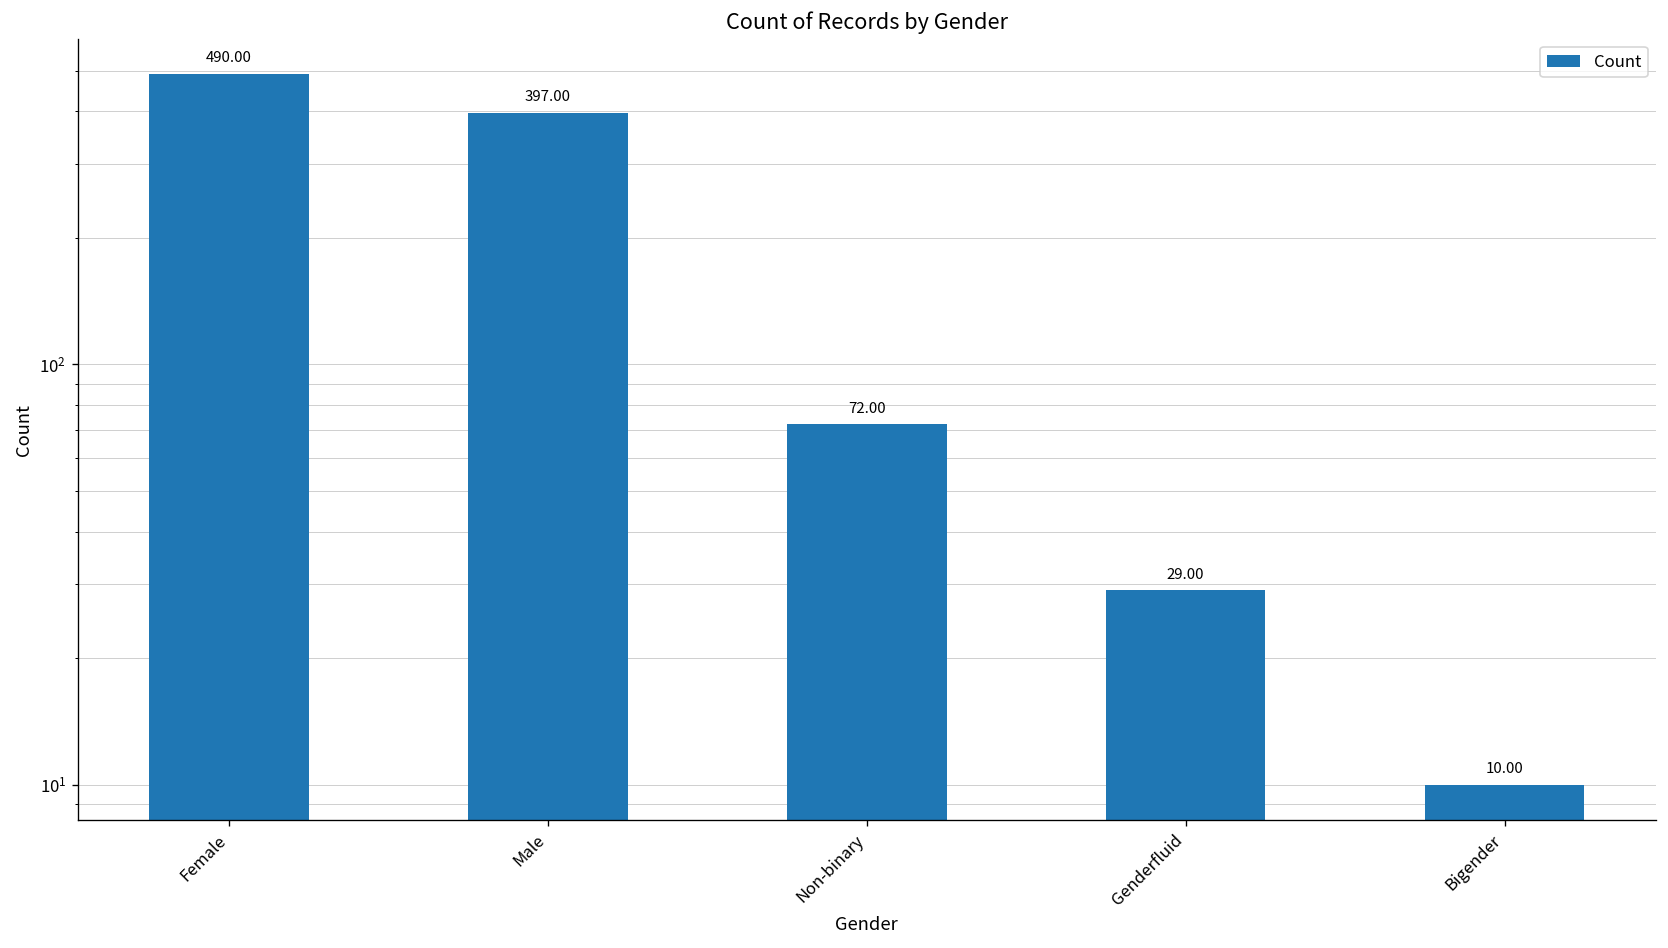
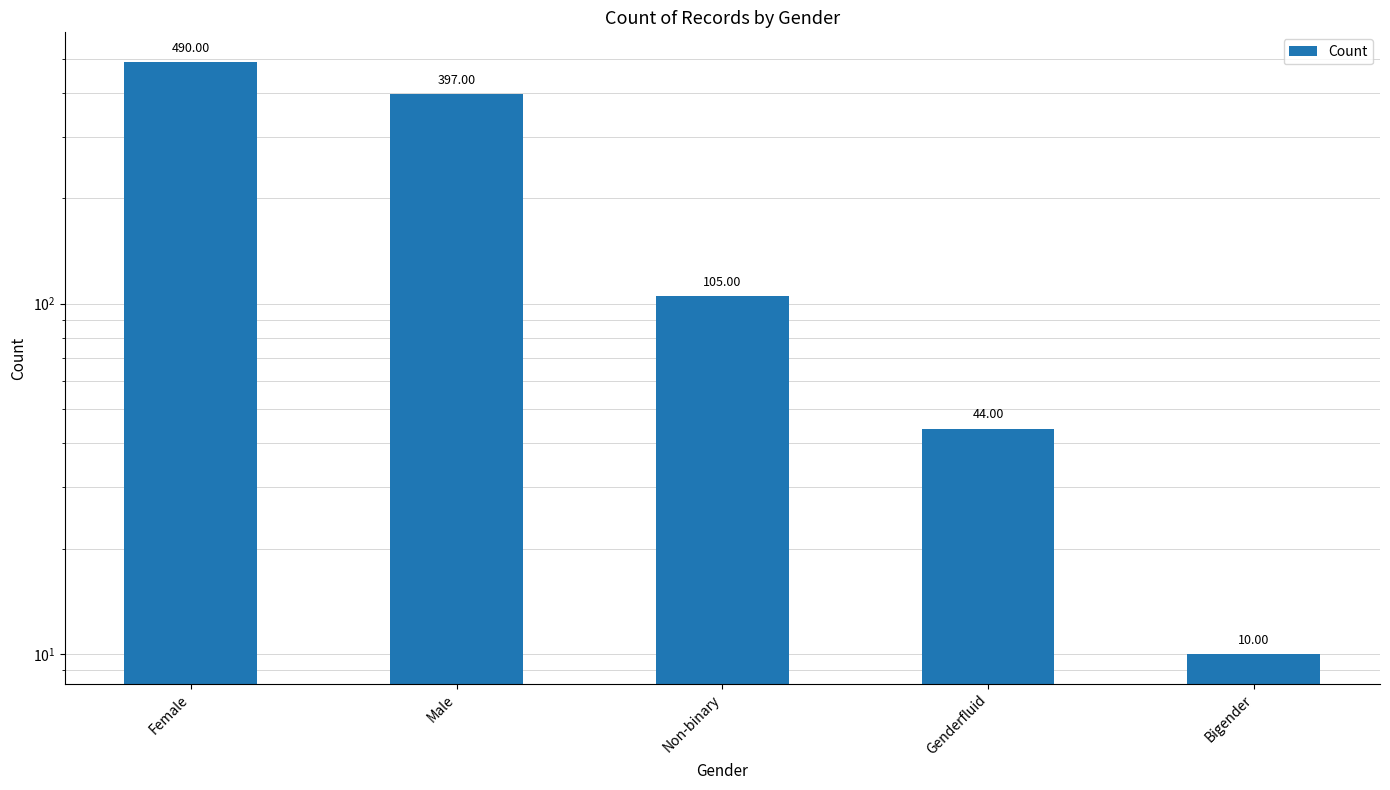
  {
    "Female": 490.00,
    "Male": 397.00,
-   "Non-binary": 72.00,
-   "Genderfluid": 29.00,
+   "Non-binary": 105.00,
+   "Genderfluid": 44.00,
    "Bigender": 10.00
  }
